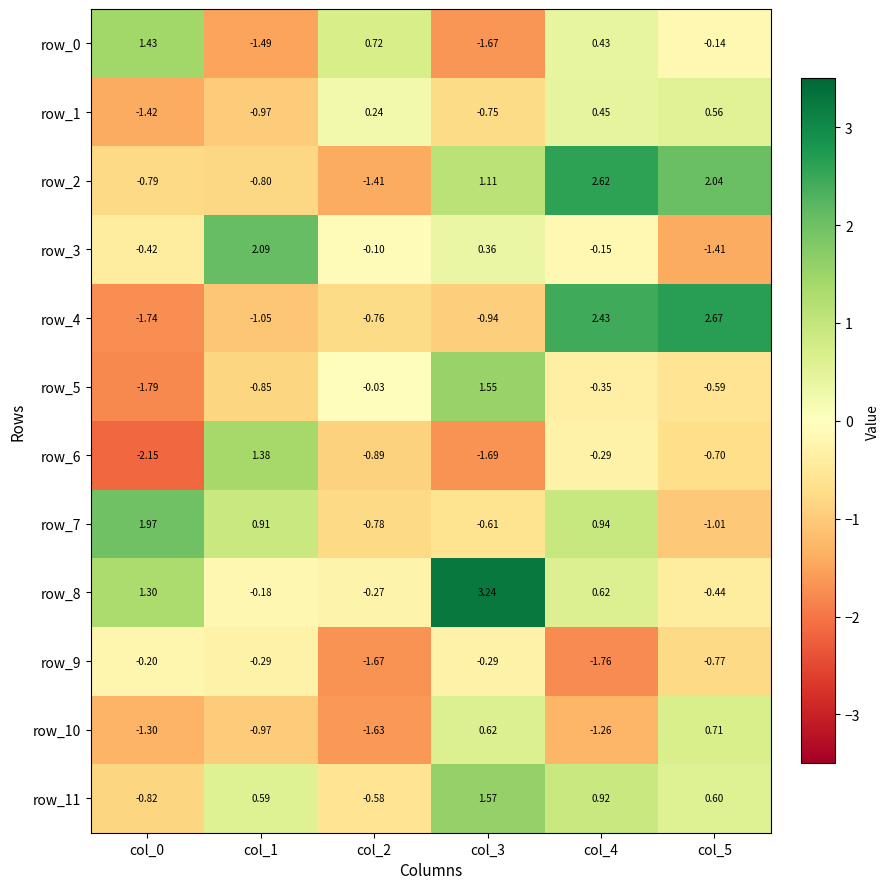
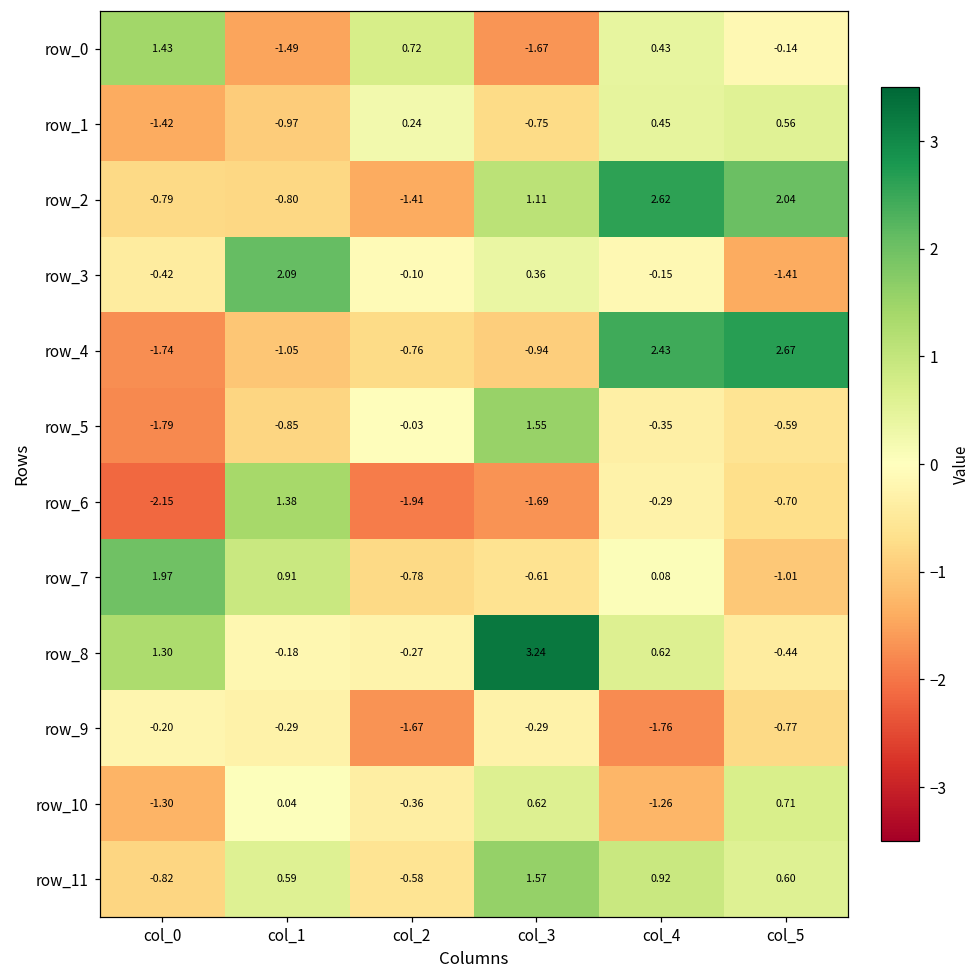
  {
    "row_0": {
      "col_0": 1.43,
      "col_1": -1.49,
      "col_2": 0.72,
      "col_3": -1.67,
      "col_4": 0.43,
      "col_5": -0.14
    },
    "row_1": {
      "col_0": -1.42,
      "col_1": -0.97,
      "col_2": 0.24,
      "col_3": -0.75,
      "col_4": 0.45,
      "col_5": 0.56
    },
    "row_2": {
      "col_0": -0.79,
      "col_1": -0.80,
      "col_2": -1.41,
      "col_3": 1.11,
      "col_4": 2.62,
      "col_5": 2.04
    },
    "row_3": {
      "col_0": -0.42,
      "col_1": 2.09,
      "col_2": -0.10,
      "col_3": 0.36,
      "col_4": -0.15,
      "col_5": -1.41
    },
    "row_4": {
      "col_0": -1.74,
      "col_1": -1.05,
      "col_2": -0.76,
      "col_3": -0.94,
      "col_4": 2.43,
      "col_5": 2.67
    },
    "row_5": {
      "col_0": -1.79,
      "col_1": -0.85,
      "col_2": -0.03,
      "col_3": 1.55,
      "col_4": -0.35,
      "col_5": -0.59
    },
    "row_6": {
      "col_0": -2.15,
      "col_1": 1.38,
-     "col_2": -0.89,
+     "col_2": -1.94,
      "col_3": -1.69,
      "col_4": -0.29,
      "col_5": -0.70
    },
    "row_7": {
      "col_0": 1.97,
      "col_1": 0.91,
      "col_2": -0.78,
      "col_3": -0.61,
-     "col_4": 0.94,
+     "col_4": 0.08,
      "col_5": -1.01
    },
    "row_8": {
      "col_0": 1.30,
      "col_1": -0.18,
      "col_2": -0.27,
      "col_3": 3.24,
      "col_4": 0.62,
      "col_5": -0.44
    },
    "row_9": {
      "col_0": -0.20,
      "col_1": -0.29,
      "col_2": -1.67,
      "col_3": -0.29,
      "col_4": -1.76,
      "col_5": -0.77
    },
    "row_10": {
      "col_0": -1.30,
-     "col_1": -0.97,
-     "col_2": -1.63,
+     "col_1": 0.04,
+     "col_2": -0.36,
      "col_3": 0.62,
      "col_4": -1.26,
      "col_5": 0.71
    },
    "row_11": {
      "col_0": -0.82,
      "col_1": 0.59,
      "col_2": -0.58,
      "col_3": 1.57,
      "col_4": 0.92,
      "col_5": 0.60
    }
  }
